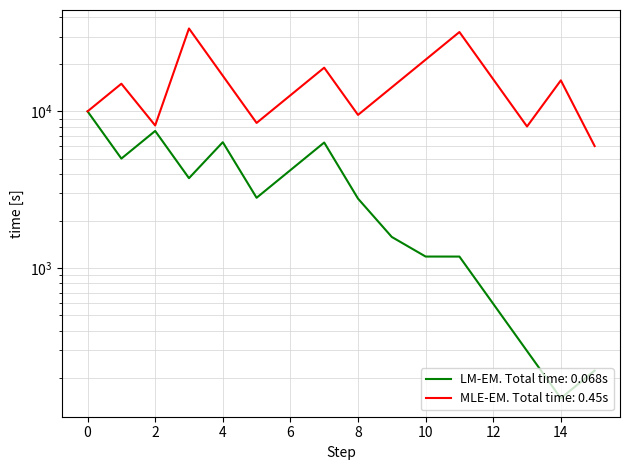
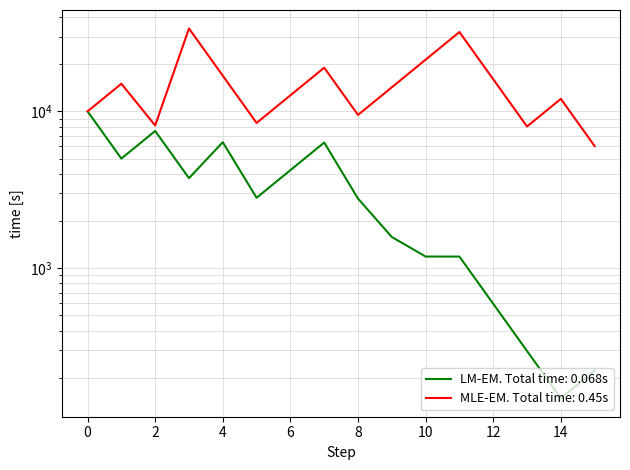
  {
    "LM-EM. Total time: 0.068s": {
      "2": 8000,
      "4": 6400,
      "6": 4200,
      "8": 2800,
      "10": 1200,
      "12": 590
    },
    "MLE-EM. Total time: 0.45s": {
      "2": 8000,
      "4": 17000,
      "6": 13000,
      "8": 9000,
      "10": 21000,
      "12": 16000,
-     "14": 16000
+     "14": 12000
    }
  }
